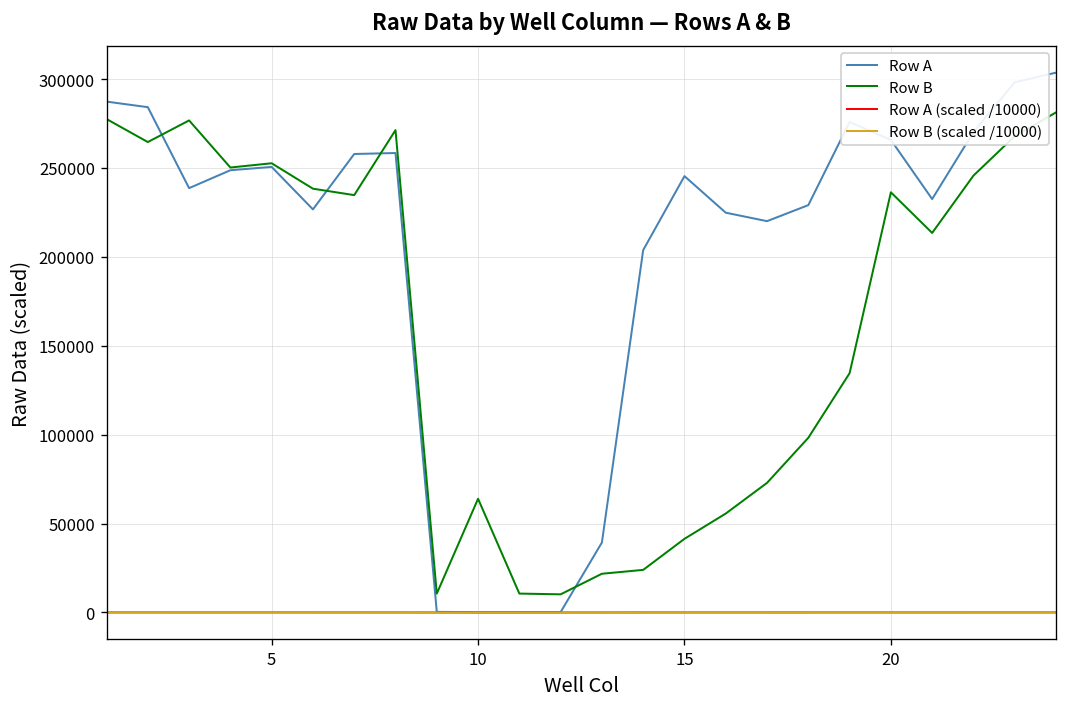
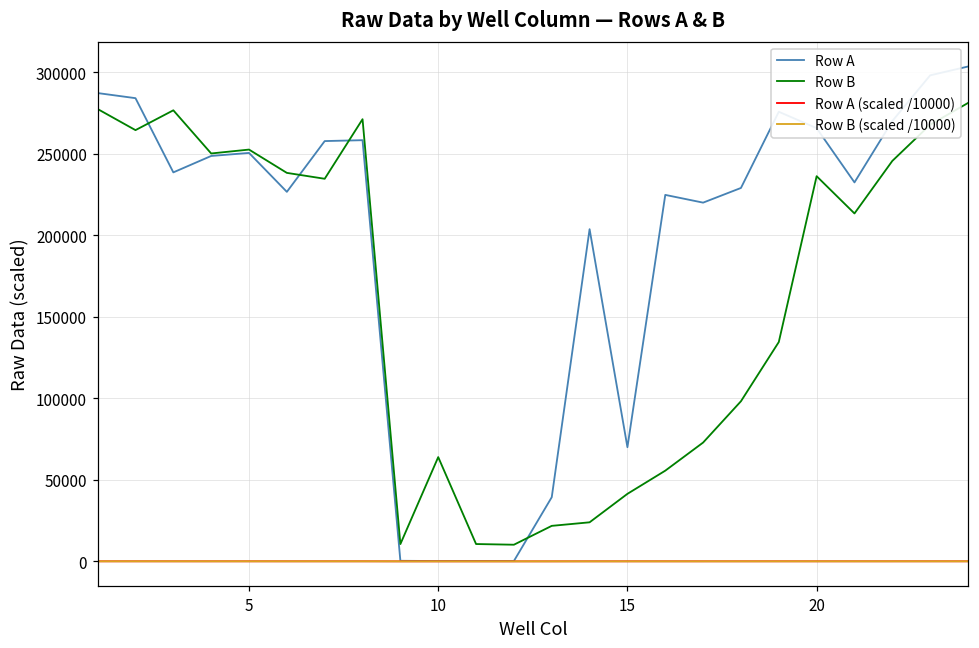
  {
    "Row A": {
      "5": 251000,
-     "15": 245000
+     "15": 70000
    },
    "Row B": {
      "5": 253000,
      "10": 64000,
      "15": 41000,
      "20": 236000
    },
    "Row B (scaled /10000)": {
      "5": 0,
      "15": 0,
      "20": 0
    }
  }
